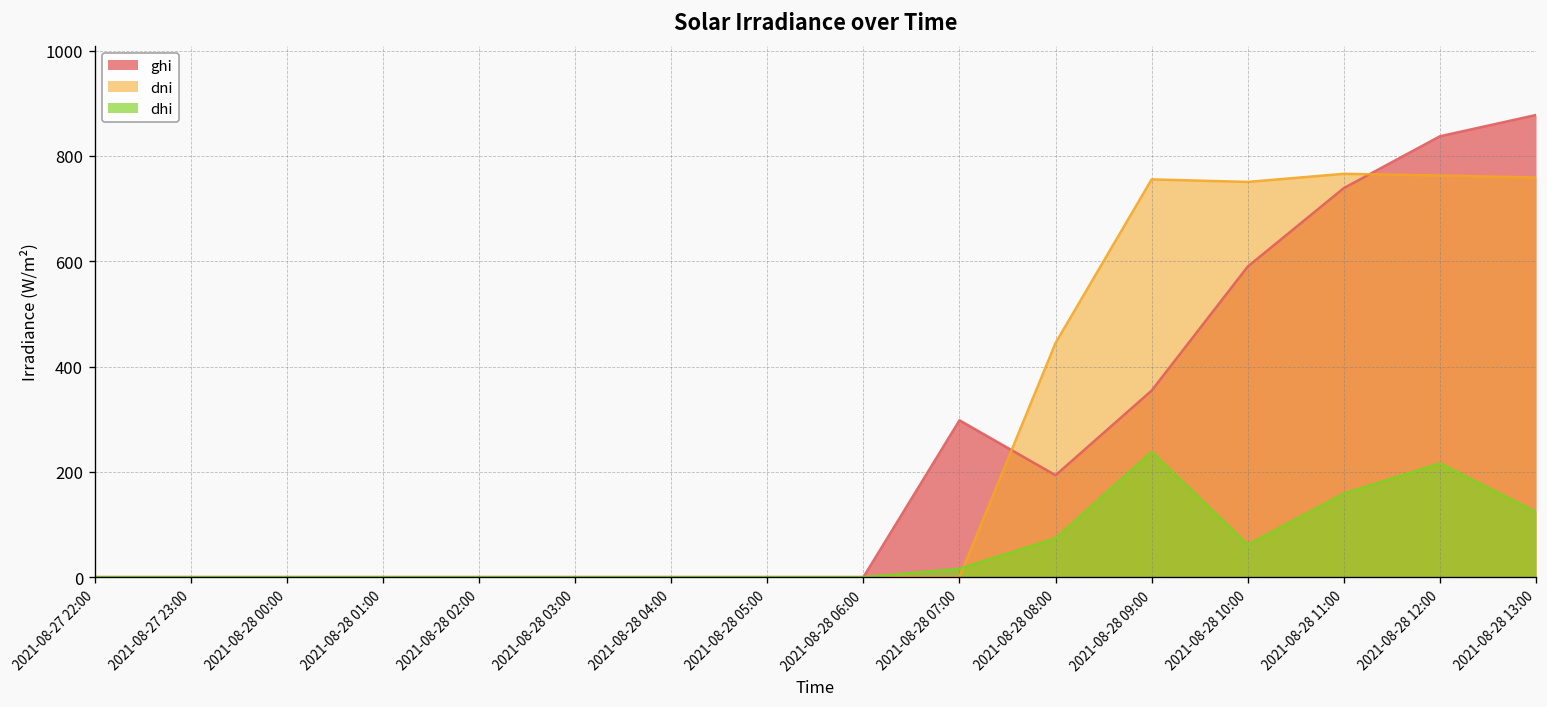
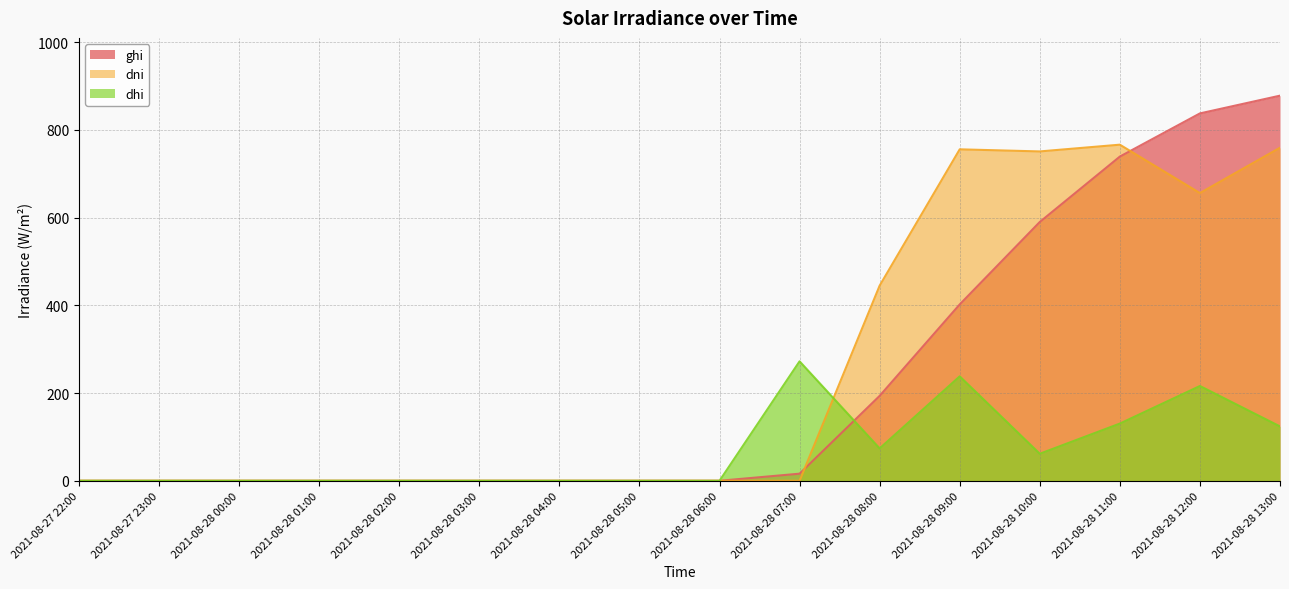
  {
    "ghi": {
-     "2021-08-28 07:00": 300,
+     "2021-08-28 07:00": 20,
      "2021-08-28 08:00": 190,
-     "2021-08-28 09:00": 350,
+     "2021-08-28 09:00": 400,
      "2021-08-28 10:00": 590,
      "2021-08-28 11:00": 740,
      "2021-08-28 12:00": 840,
      "2021-08-28 13:00": 880
    },
    "dni": {
      "2021-08-28 07:00": 0,
      "2021-08-28 08:00": 440,
      "2021-08-28 09:00": 760,
      "2021-08-28 10:00": 750,
      "2021-08-28 11:00": 770,
-     "2021-08-28 12:00": 760,
+     "2021-08-28 12:00": 660,
      "2021-08-28 13:00": 760
    },
    "dhi": {
-     "2021-08-28 07:00": 20,
+     "2021-08-28 07:00": 270,
      "2021-08-28 08:00": 70,
      "2021-08-28 09:00": 240,
      "2021-08-28 10:00": 60,
-     "2021-08-28 11:00": 160,
+     "2021-08-28 11:00": 130,
      "2021-08-28 12:00": 220,
      "2021-08-28 13:00": 120
    }
  }
